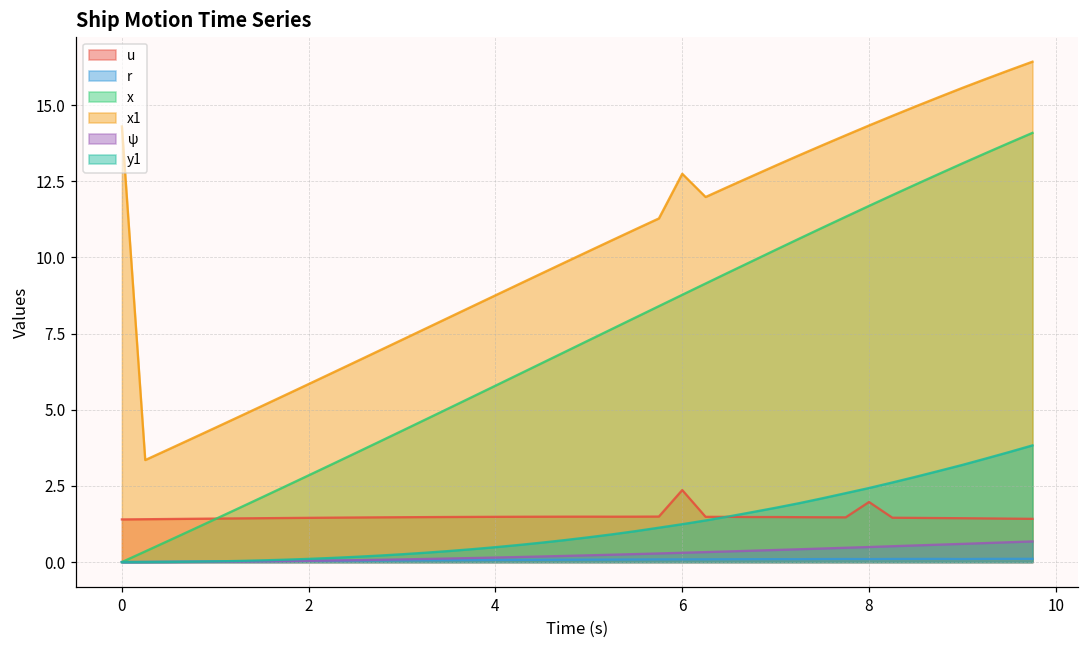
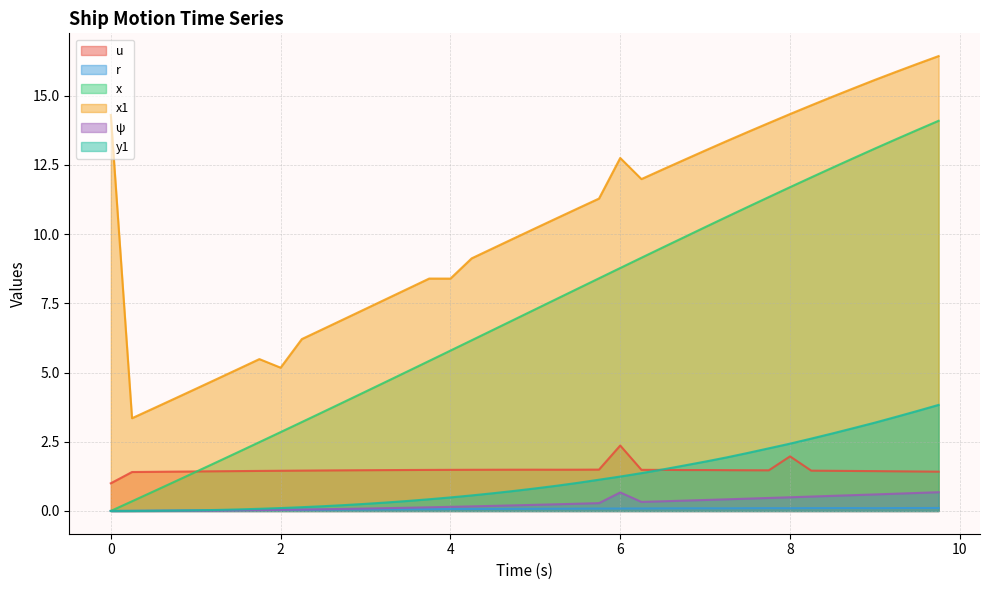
  {
    "u": {
-     "0": 1.4,
+     "0": 1.0,
      "2": 1.5,
      "4": 1.5,
      "6": 2.4,
      "8": 2.0
    },
    "x1": {
-     "2": 5.8,
-     "4": 8.8,
+     "2": 5.2,
+     "4": 8.4,
      "6": 12.7,
      "8": 14.3
    },
    "ψ": {
-     "6": 0.3,
+     "6": 0.7,
      "8": 0.5
    }
  }
